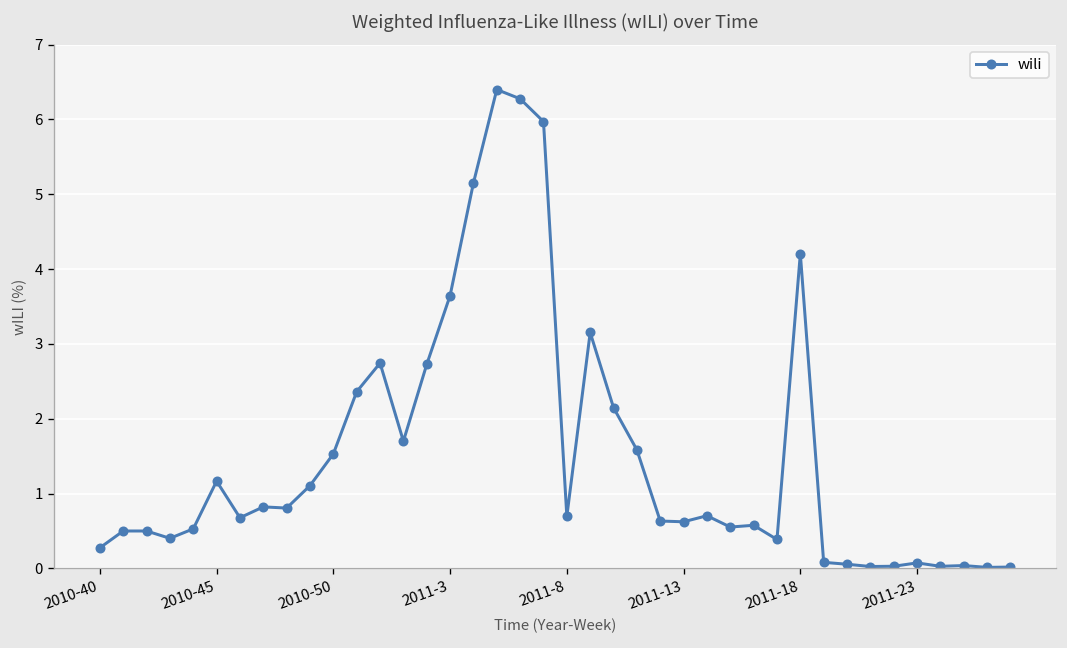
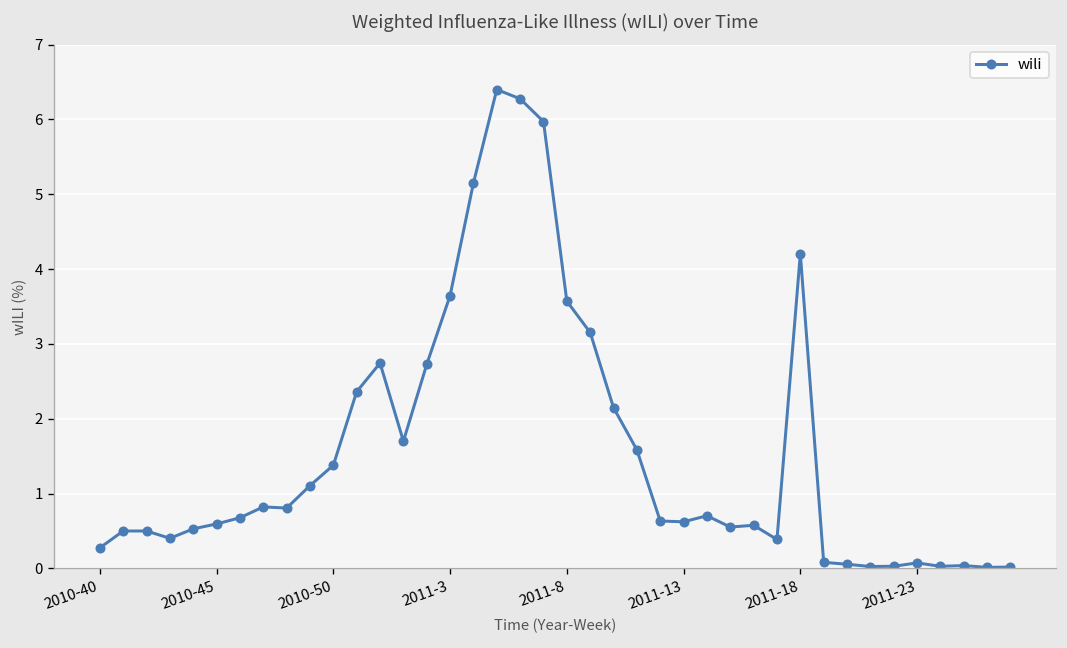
  {
    "2010-40": 0.3,
-   "2010-45": 1.2,
-   "2010-50": 1.5,
+   "2010-45": 0.6,
+   "2010-50": 1.4,
    "2011-3": 3.6,
-   "2011-8": 0.7,
+   "2011-8": 3.6,
    "2011-13": 0.6,
    "2011-18": 4.2,
    "2011-23": 0.1
  }
